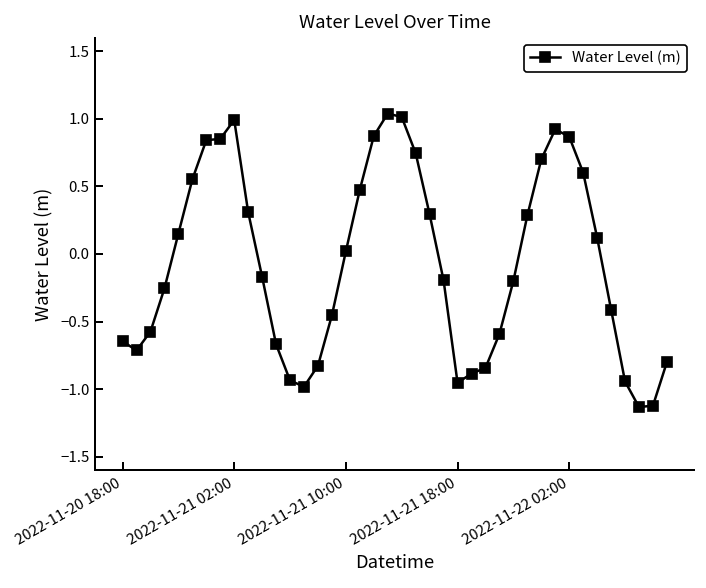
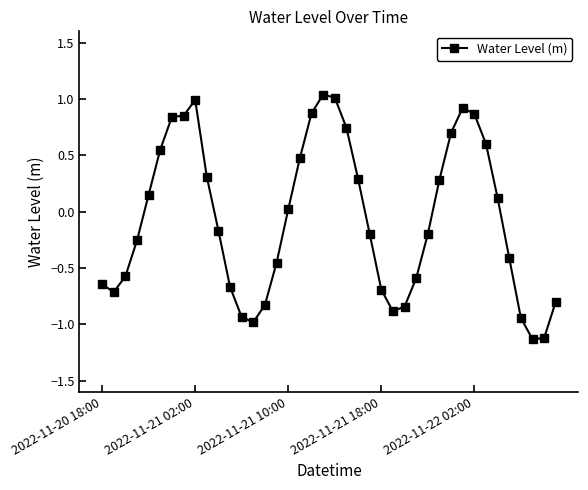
  {
    "2022-11-20 18:00": -0.65,
    "2022-11-21 02:00": 0.99,
    "2022-11-21 10:00": 0.02,
-   "2022-11-21 18:00": -0.95,
+   "2022-11-21 18:00": -0.69,
    "2022-11-22 02:00": 0.87
  }
